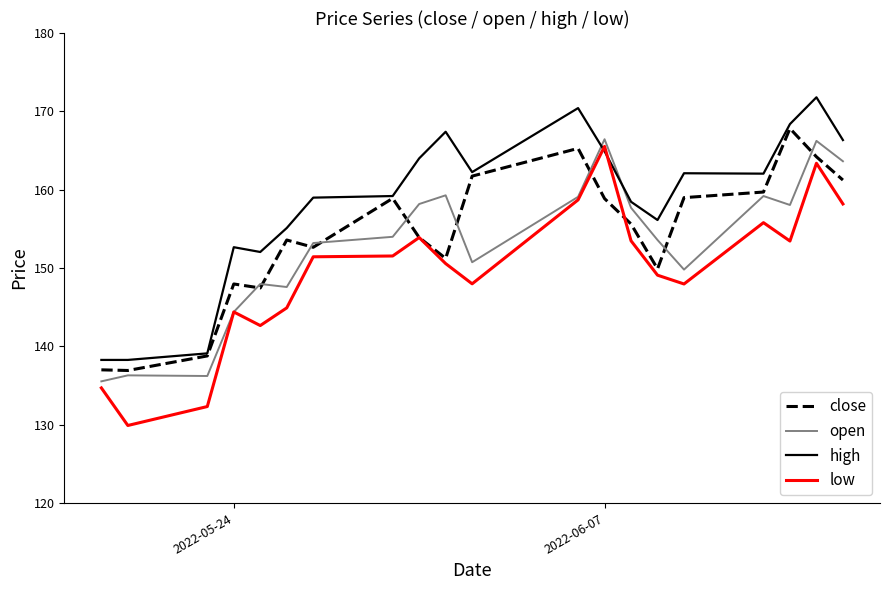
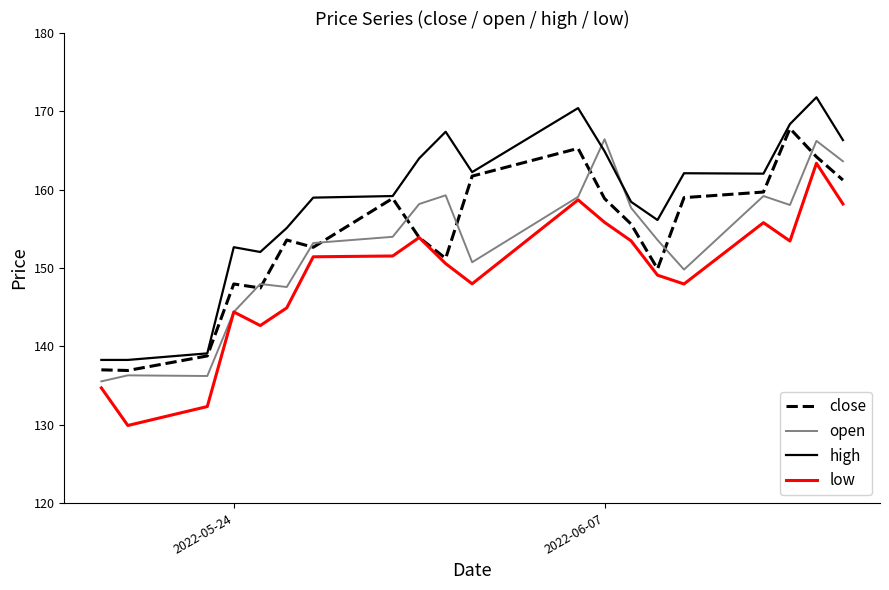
  {
    "open": {
      "2022-06-07": 166
    },
    "low": {
-     "2022-06-07": 166
+     "2022-06-07": 156
    }
  }
